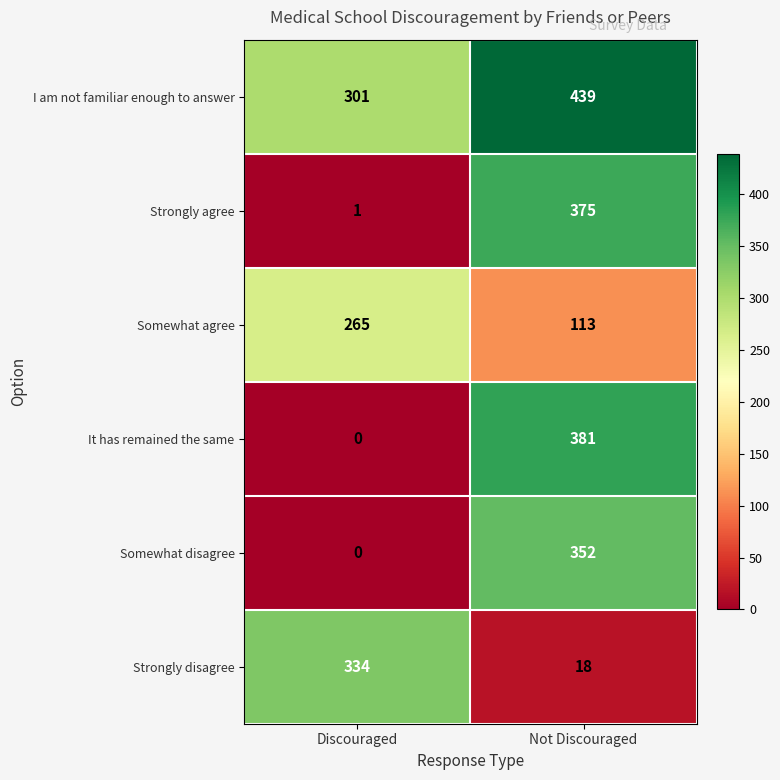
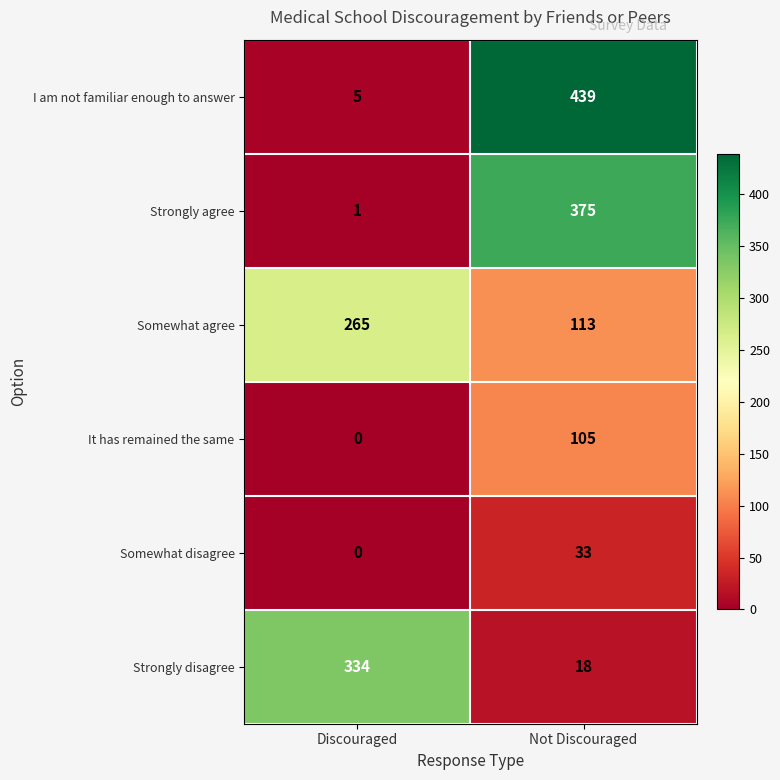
  {
    "I am not familiar enough to answer": {
-     "Discouraged": 301,
+     "Discouraged": 5,
      "Not Discouraged": 439
    },
    "Strongly agree": {
      "Discouraged": 1,
      "Not Discouraged": 375
    },
    "Somewhat agree": {
      "Discouraged": 265,
      "Not Discouraged": 113
    },
    "It has remained the same": {
      "Discouraged": 0,
-     "Not Discouraged": 381
+     "Not Discouraged": 105
    },
    "Somewhat disagree": {
      "Discouraged": 0,
-     "Not Discouraged": 352
+     "Not Discouraged": 33
    },
    "Strongly disagree": {
      "Discouraged": 334,
      "Not Discouraged": 18
    }
  }
